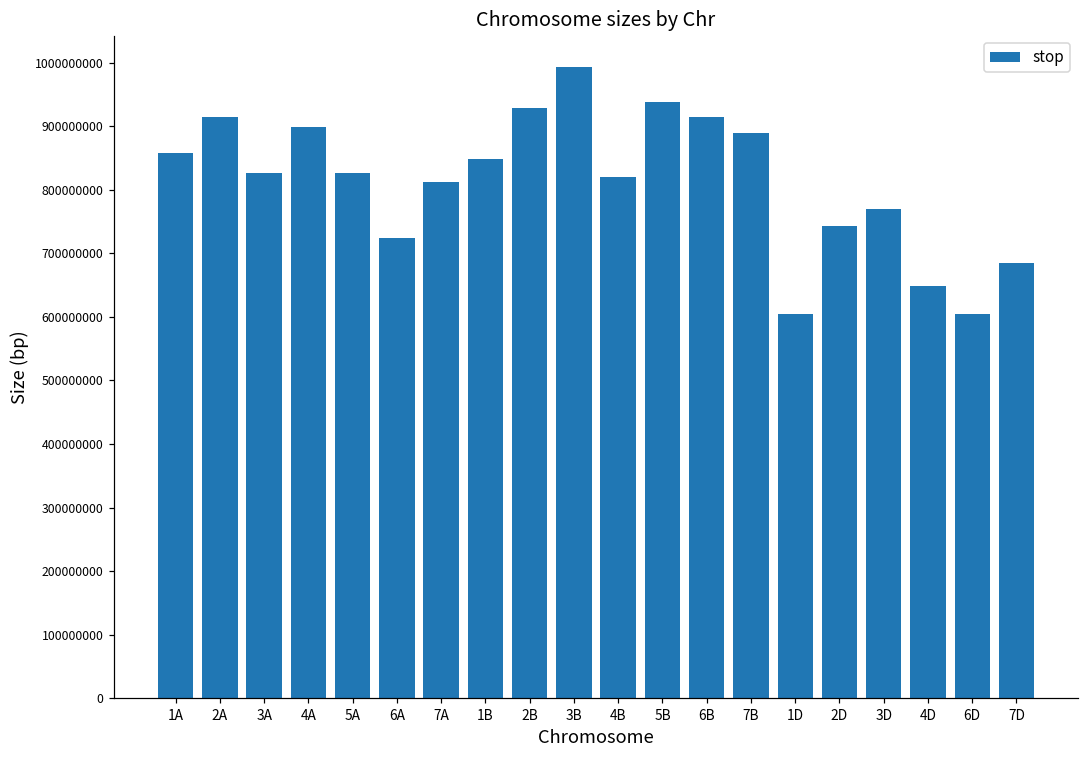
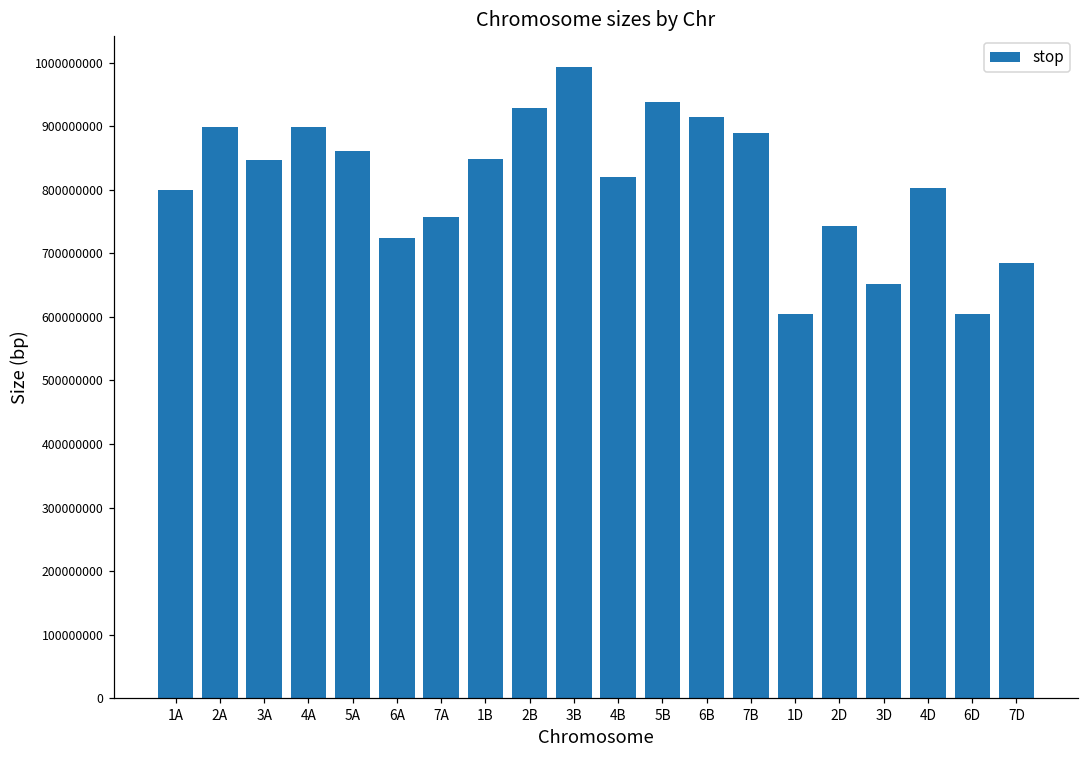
  {
-   "1A": 860000000,
-   "2A": 910000000,
-   "3A": 830000000,
+   "1A": 800000000,
+   "2A": 900000000,
+   "3A": 850000000,
    "4A": 900000000,
-   "5A": 830000000,
+   "5A": 860000000,
    "6A": 720000000,
-   "7A": 810000000,
+   "7A": 760000000,
    "1B": 850000000,
    "2B": 930000000,
    "3B": 990000000,
    "4B": 820000000,
    "5B": 940000000,
    "6B": 910000000,
    "7B": 890000000,
    "1D": 600000000,
    "2D": 740000000,
-   "3D": 770000000,
-   "4D": 650000000,
+   "3D": 650000000,
+   "4D": 800000000,
    "6D": 600000000,
    "7D": 680000000
  }
